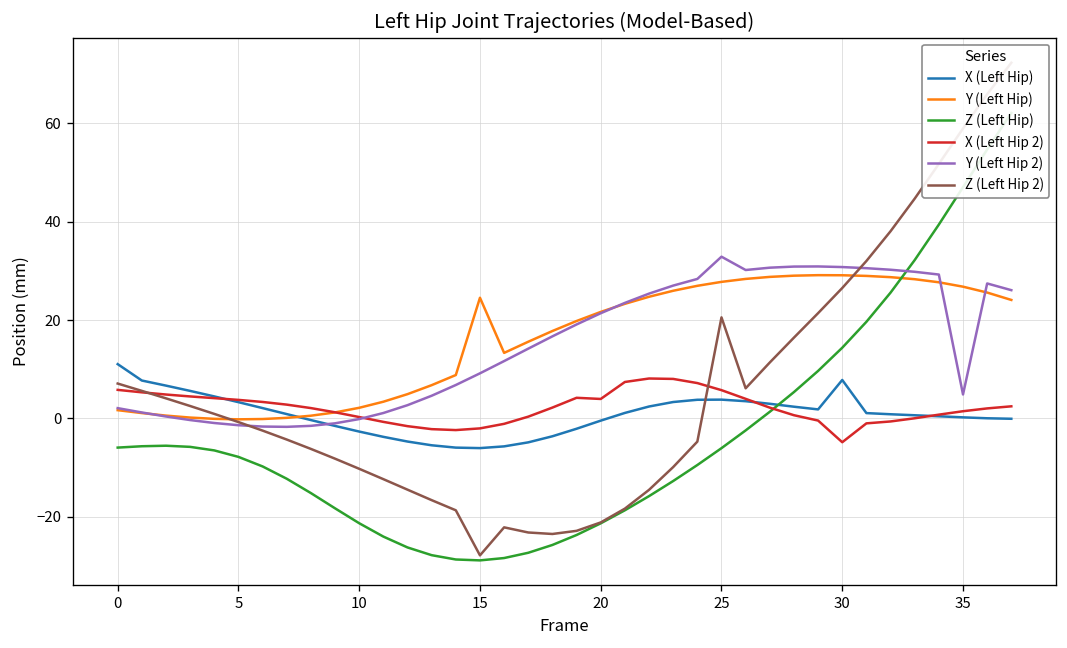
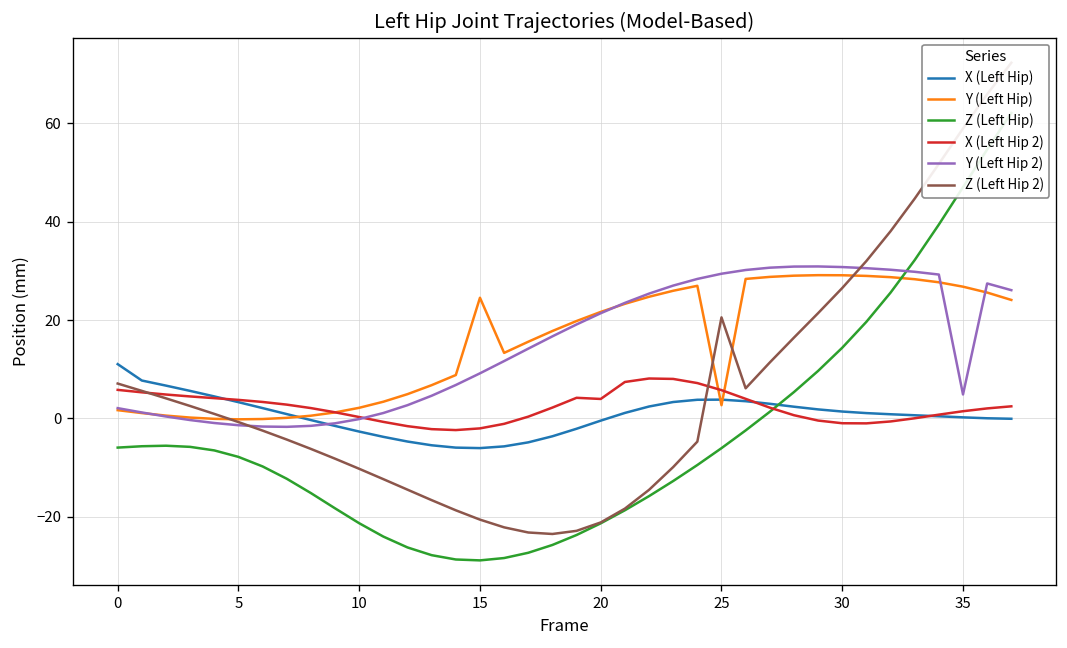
  {
    "X (Left Hip)": {
      "0": 11,
      "10": -3,
      "15": -6,
      "20": 0,
      "25": 4,
-     "30": 8,
+     "30": 1,
      "35": 0
    },
    "Y (Left Hip)": {
      "10": 2,
      "15": 25,
-     "25": 28,
+     "25": 3,
      "30": 29,
      "35": 27
    },
    "Z (Left Hip)": {
      "0": -6,
      "5": -8,
      "10": -21,
      "15": -29,
      "25": -6,
      "30": 14
    },
    "X (Left Hip 2)": {
      "0": 6,
      "15": -2,
      "20": 4,
      "25": 6,
-     "30": -5,
+     "30": -1,
      "35": 1
    },
    "Y (Left Hip 2)": {
      "5": -1,
      "15": 9,
-     "25": 33,
+     "25": 29,
      "30": 31,
      "35": 5
    },
    "Z (Left Hip 2)": {
      "0": 7,
      "10": -10,
-     "15": -28,
+     "15": -21,
      "25": 21,
      "30": 27
    }
  }
